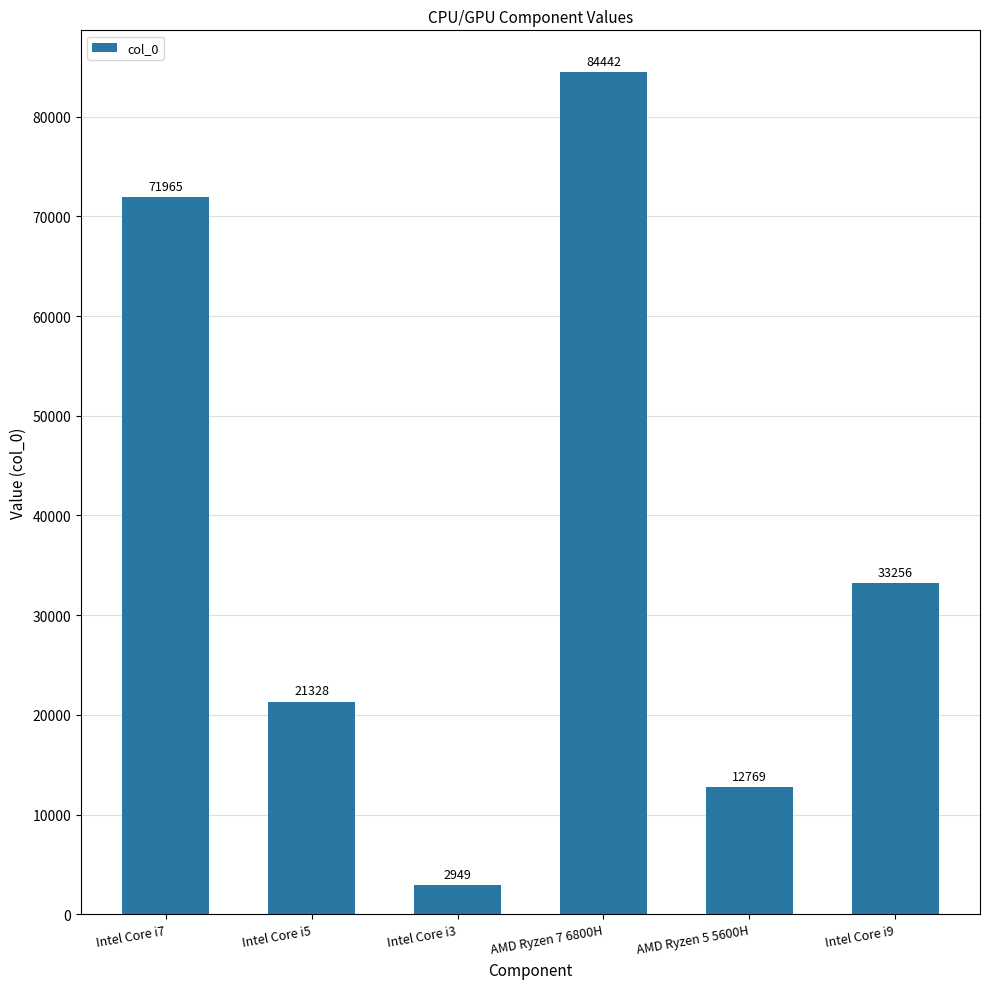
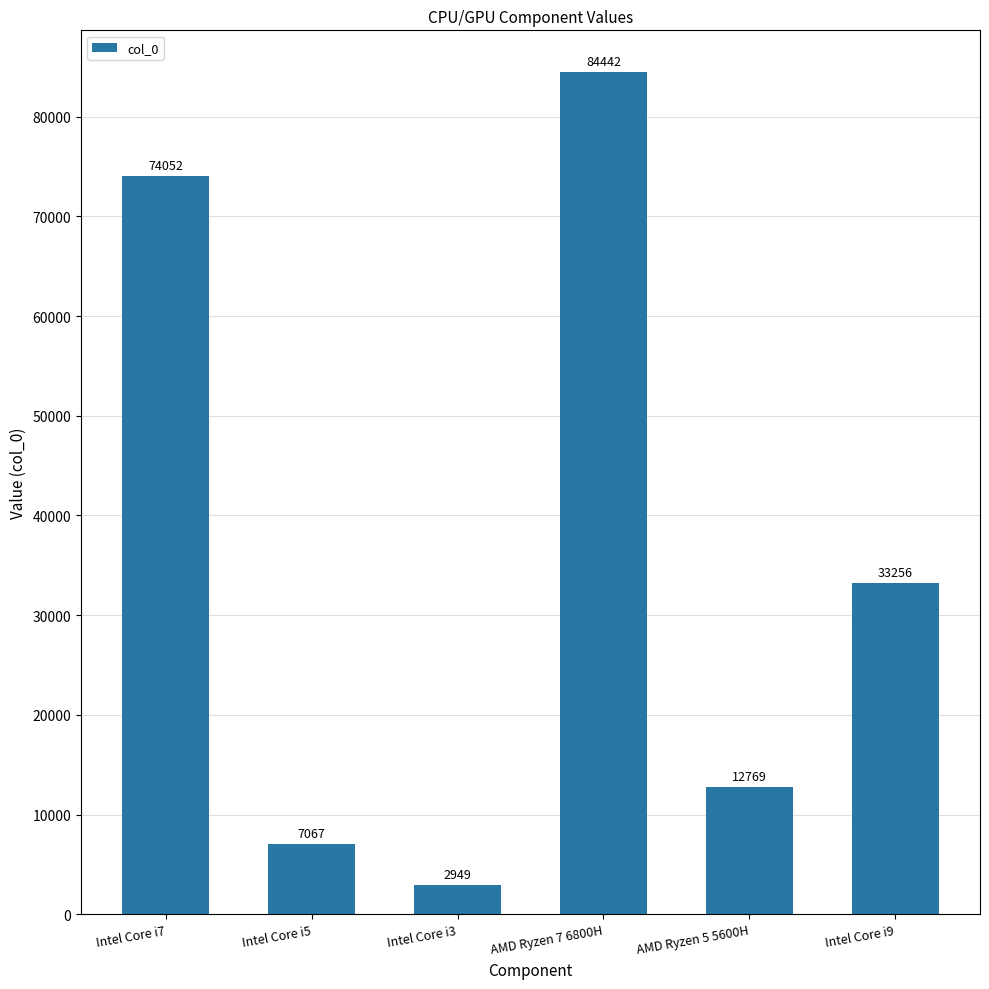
  {
-   "Intel Core i7": 71965,
-   "Intel Core i5": 21328,
+   "Intel Core i7": 74052,
+   "Intel Core i5": 7067,
    "Intel Core i3": 2949,
    "AMD Ryzen 7 6800H": 84442,
    "AMD Ryzen 5 5600H": 12769,
    "Intel Core i9": 33256
  }
